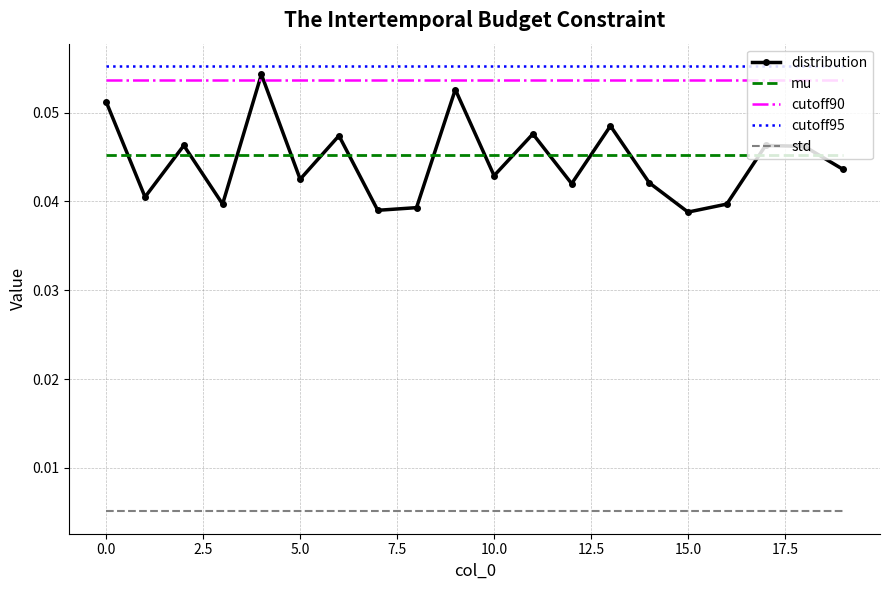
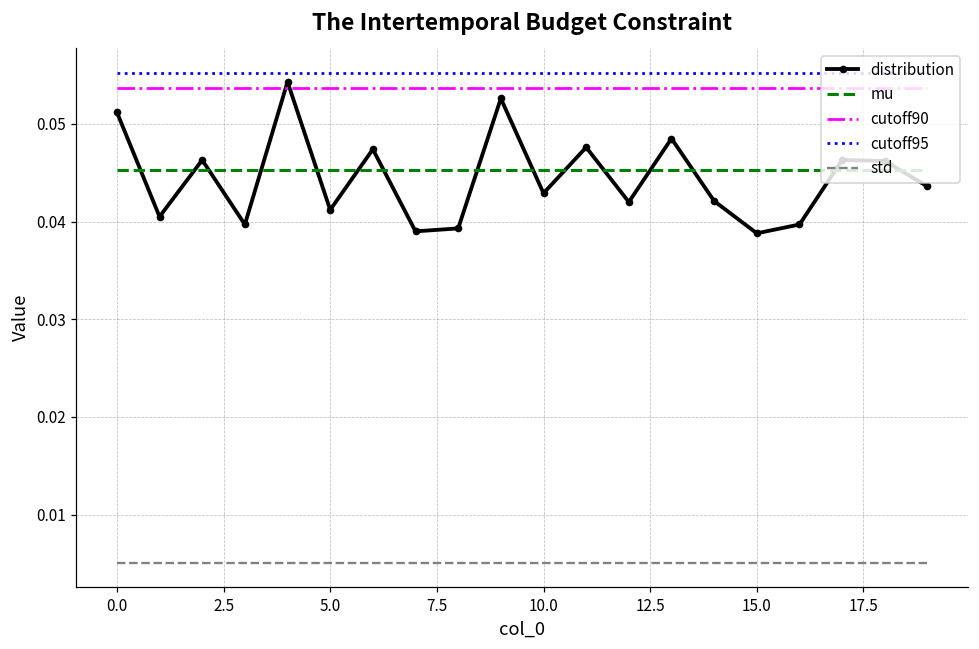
  {
    "distribution": {
      "0.0": 0.051,
-     "5.0": 0.043,
+     "5.0": 0.041,
      "10.0": 0.043,
      "15.0": 0.039
    },
    "mu": {
      "0.0": 0.045,
      "5.0": 0.045,
      "10.0": 0.045,
      "15.0": 0.045
    },
    "cutoff90": {
      "0.0": 0.054,
      "5.0": 0.054,
      "10.0": 0.054,
      "15.0": 0.054
    },
    "cutoff95": {
      "0.0": 0.055,
      "5.0": 0.055,
      "10.0": 0.055,
      "15.0": 0.055
    },
    "std": {
      "0.0": 0.005,
      "5.0": 0.005,
      "10.0": 0.005,
      "15.0": 0.005
    }
  }
